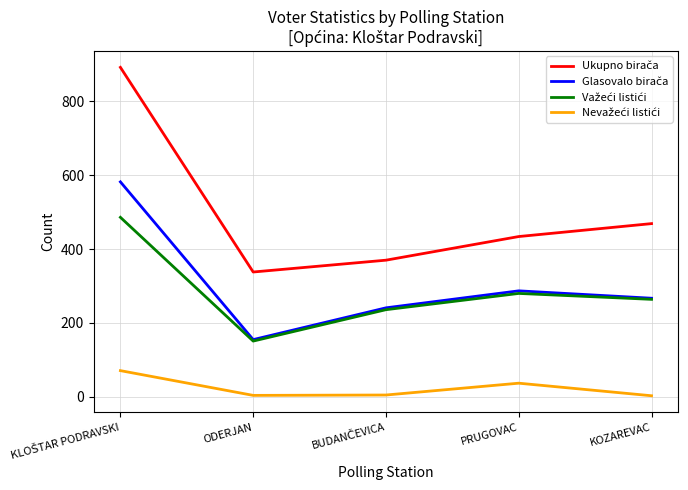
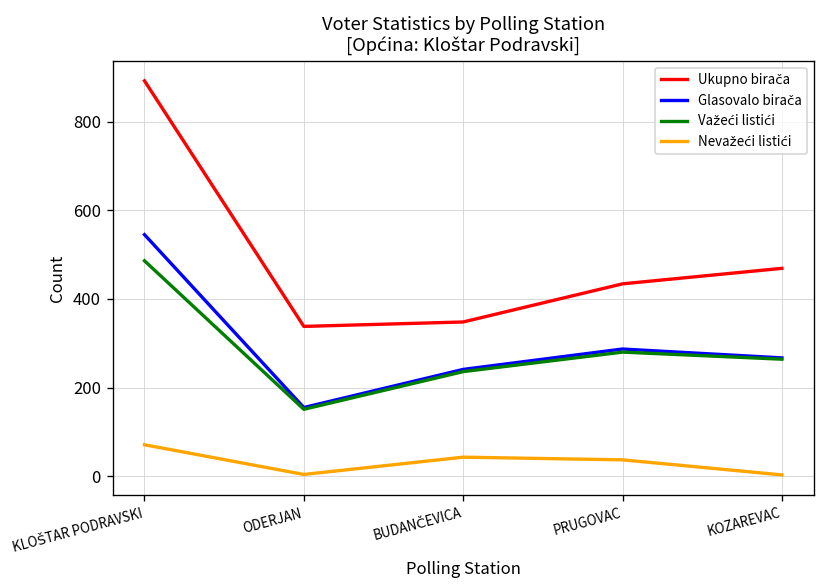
  {
    "Ukupno birača": {
      "KLOŠTAR PODRAVSKI": 890,
      "ODERJAN": 340,
-     "BUDANČEVICA": 370,
+     "BUDANČEVICA": 350,
      "PRUGOVAC": 430,
      "KOZAREVAC": 470
    },
    "Glasovalo birača": {
-     "KLOŠTAR PODRAVSKI": 580,
+     "KLOŠTAR PODRAVSKI": 550,
      "PRUGOVAC": 290
    },
    "Važeći listići": {
      "KLOŠTAR PODRAVSKI": 490,
      "PRUGOVAC": 280
    },
    "Nevažeći listići": {
      "KLOŠTAR PODRAVSKI": 70,
      "ODERJAN": 0,
-     "BUDANČEVICA": 10,
+     "BUDANČEVICA": 40,
      "PRUGOVAC": 40,
      "KOZAREVAC": 0
    }
  }
